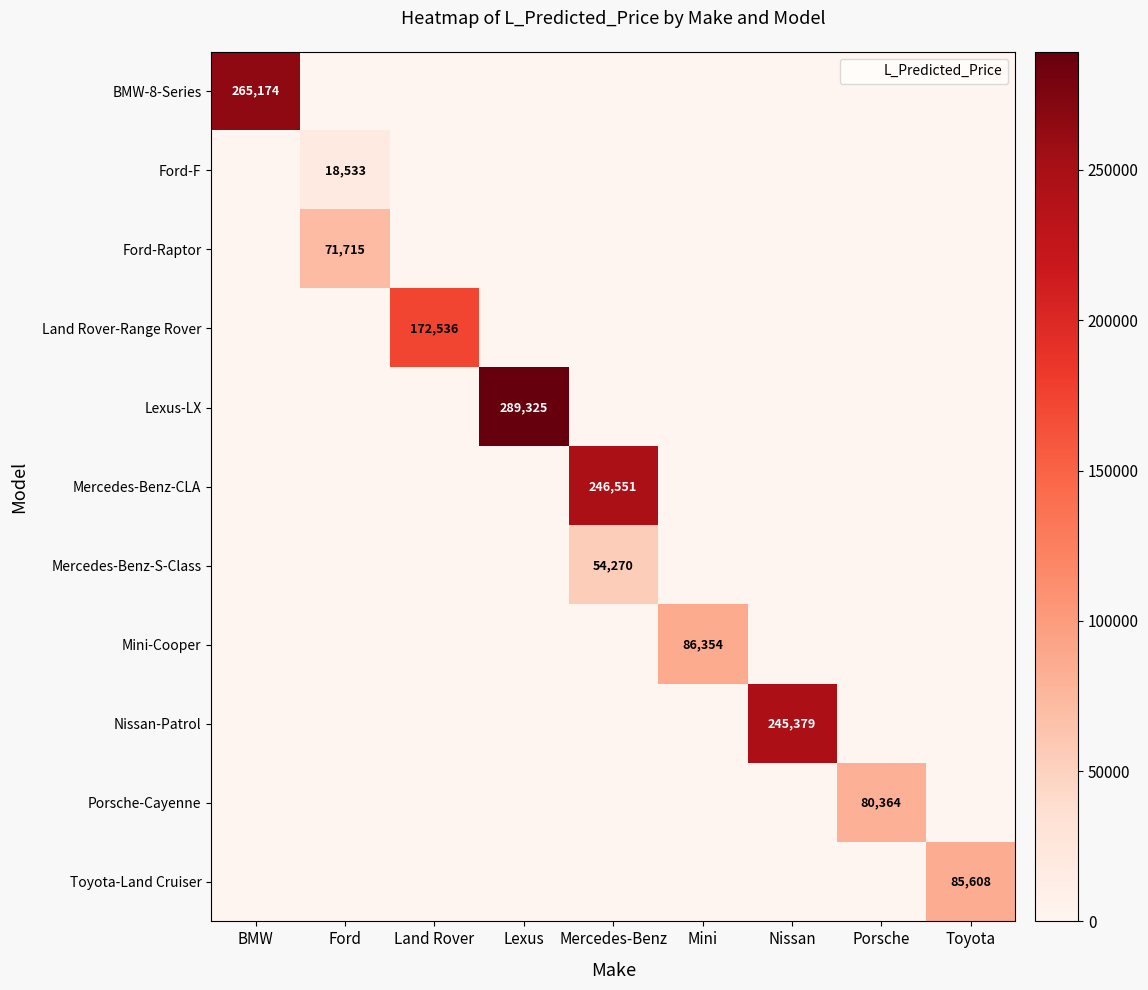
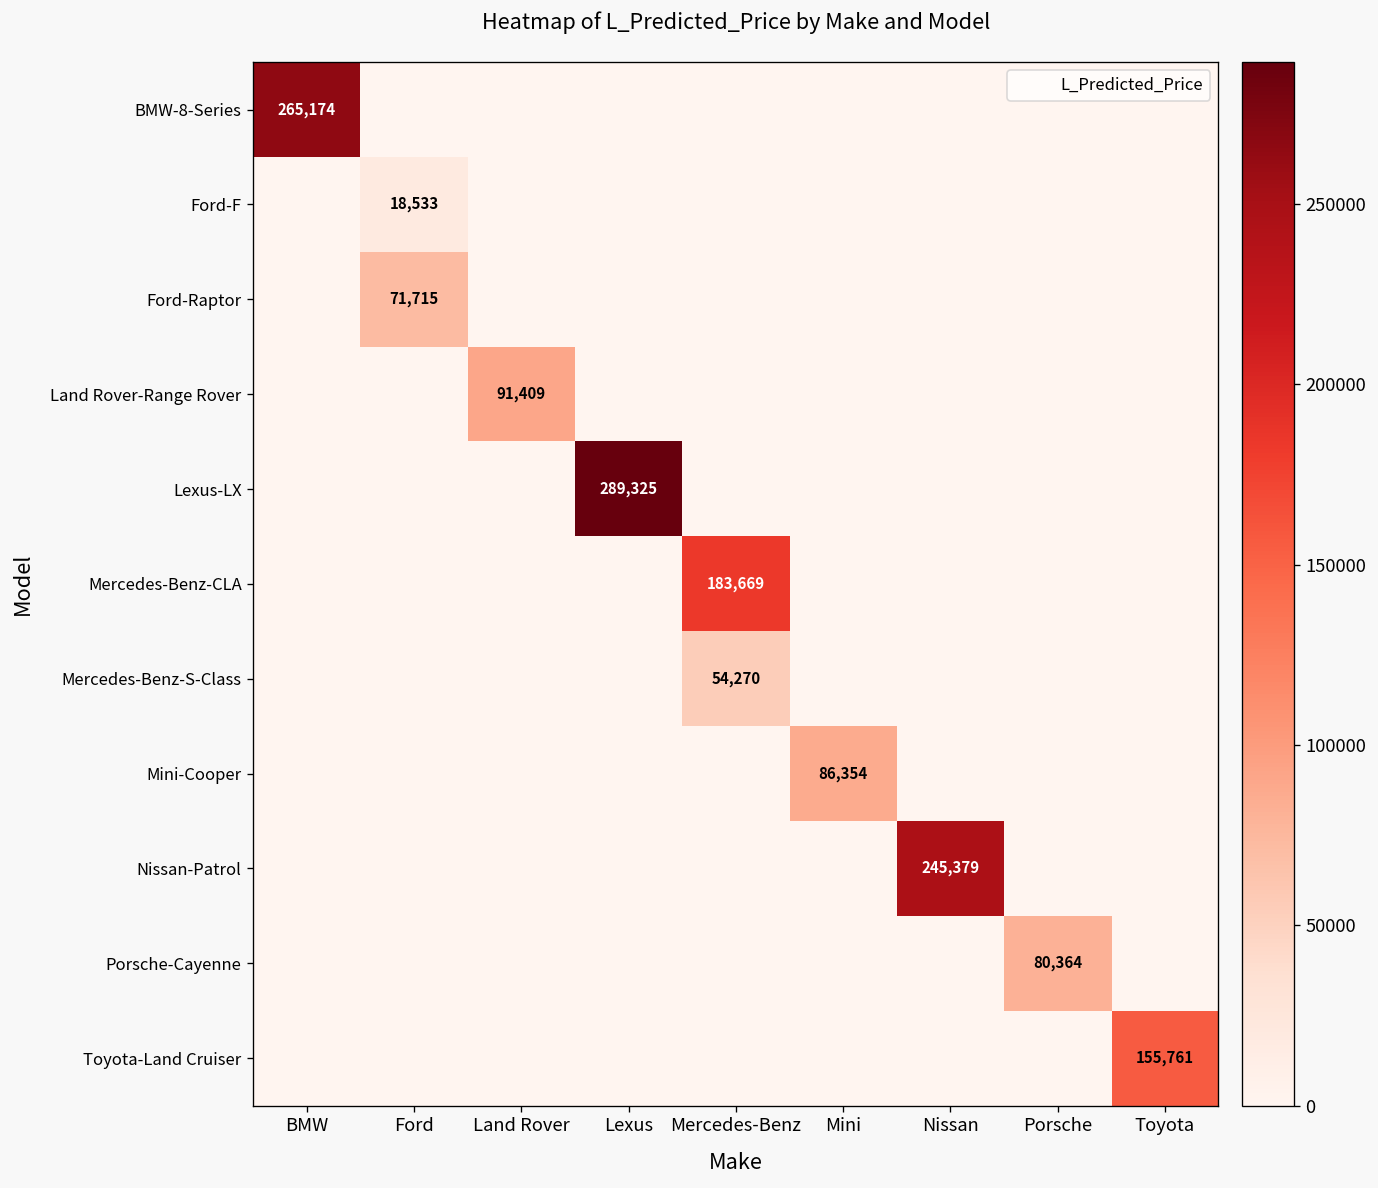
  {
    "BMW-8-Series": {
      "BMW": "265,174"
    },
    "Ford-F": {
      "Ford": "18,533"
    },
    "Ford-Raptor": {
      "Ford": "71,715"
    },
    "Land Rover-Range Rover": {
-     "Land Rover": "172,536"
+     "Land Rover": "91,409"
    },
    "Lexus-LX": {
      "Lexus": "289,325"
    },
    "Mercedes-Benz-CLA": {
-     "Mercedes-Benz": "246,551"
+     "Mercedes-Benz": "183,669"
    },
    "Mercedes-Benz-S-Class": {
      "Mercedes-Benz": "54,270"
    },
    "Mini-Cooper": {
      "Mini": "86,354"
    },
    "Nissan-Patrol": {
      "Nissan": "245,379"
    },
    "Porsche-Cayenne": {
      "Porsche": "80,364"
    },
    "Toyota-Land Cruiser": {
-     "Toyota": "85,608"
+     "Toyota": "155,761"
    }
  }
